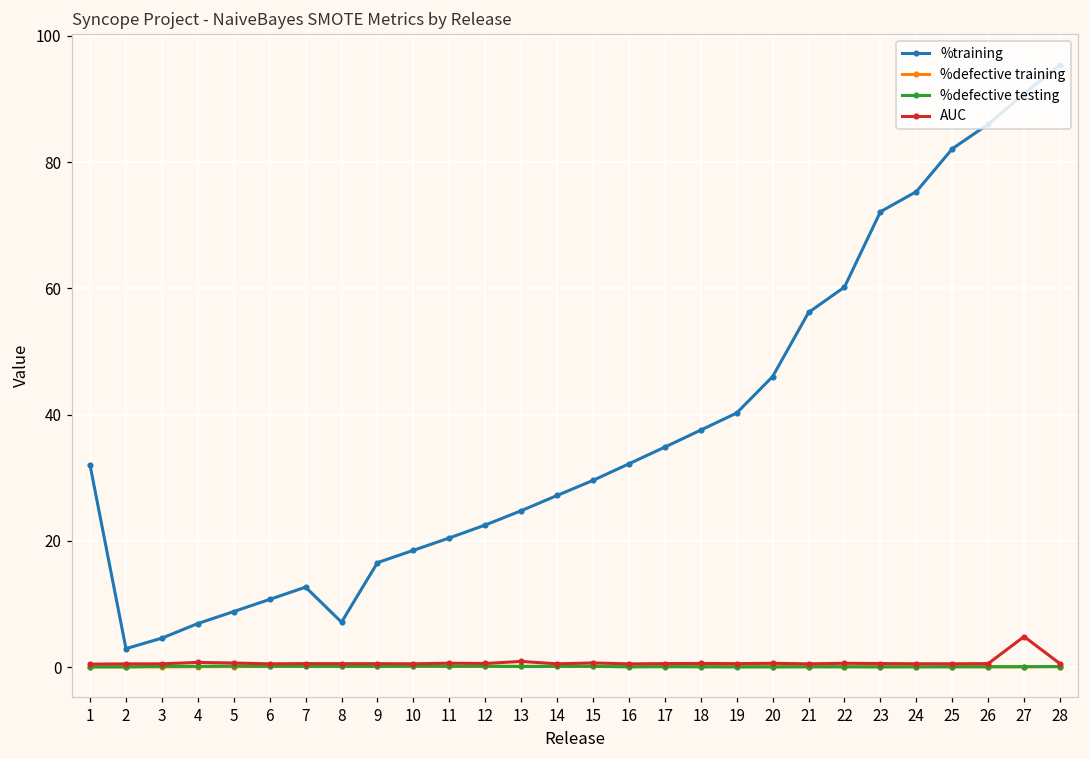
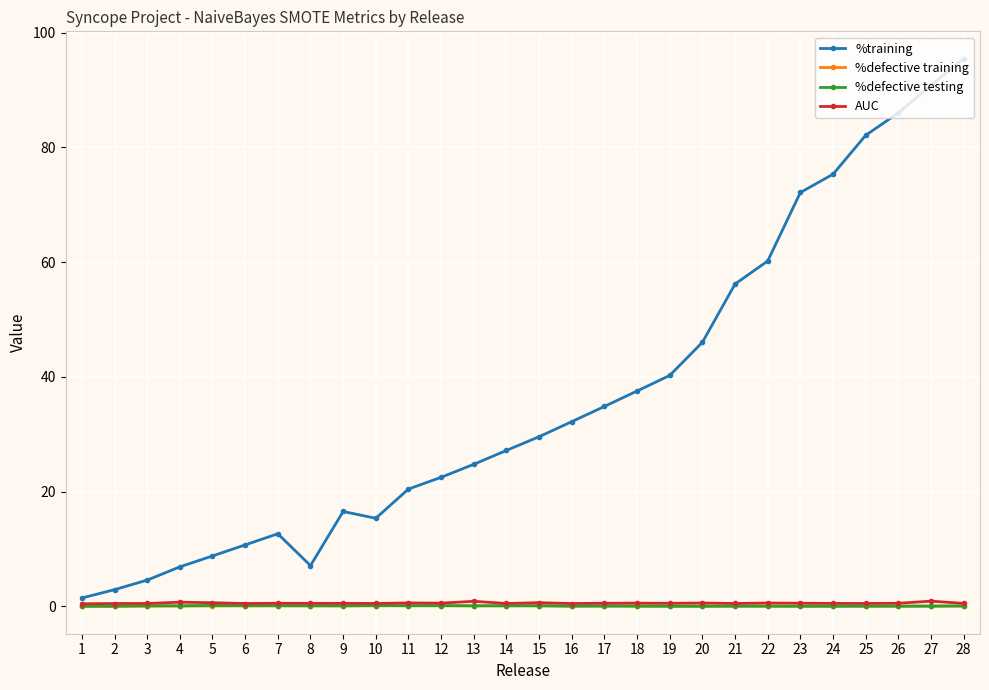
  {
    "%training": {
-     "1": 32,
+     "1": 1,
      "2": 3,
      "3": 5,
      "4": 7,
      "5": 9,
      "6": 11,
      "7": 13,
      "8": 7,
      "9": 17,
-     "10": 18,
+     "10": 15,
      "11": 20,
      "12": 22,
      "13": 25,
      "14": 27,
      "15": 30,
      "16": 32,
      "17": 35,
      "18": 38,
      "19": 40,
      "20": 46,
      "21": 56,
      "22": 60,
      "23": 72,
      "24": 75,
      "25": 82
    },
    "AUC": {
      "2": 1,
      "4": 1,
      "5": 1,
      "11": 1,
      "13": 1,
      "15": 1,
      "18": 1,
      "19": 1,
      "20": 1,
      "22": 1,
      "23": 1,
      "24": 1,
      "25": 1,
      "26": 1,
-     "27": 5
+     "27": 1
    }
  }
